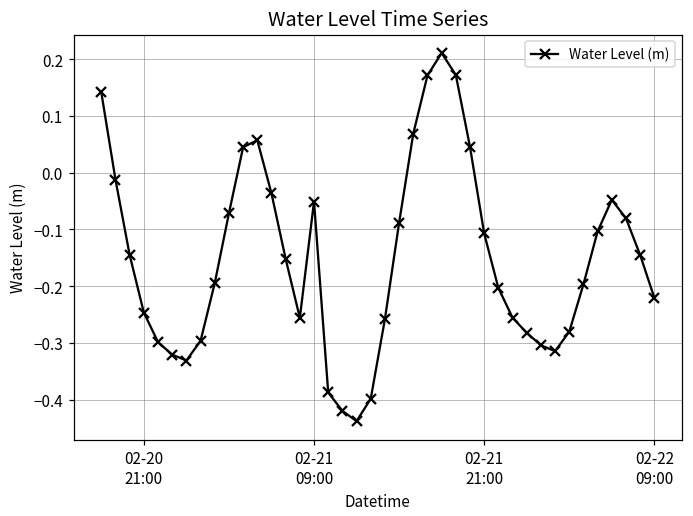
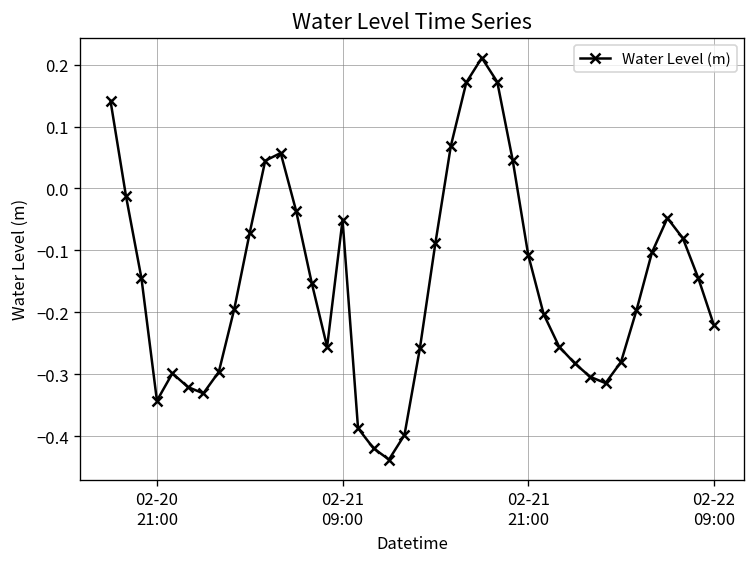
  {
-   "02-20 21:00": -0.25,
+   "02-20 21:00": -0.34,
    "02-21 09:00": -0.05,
    "02-21 21:00": -0.11,
    "02-22 09:00": -0.22
  }
